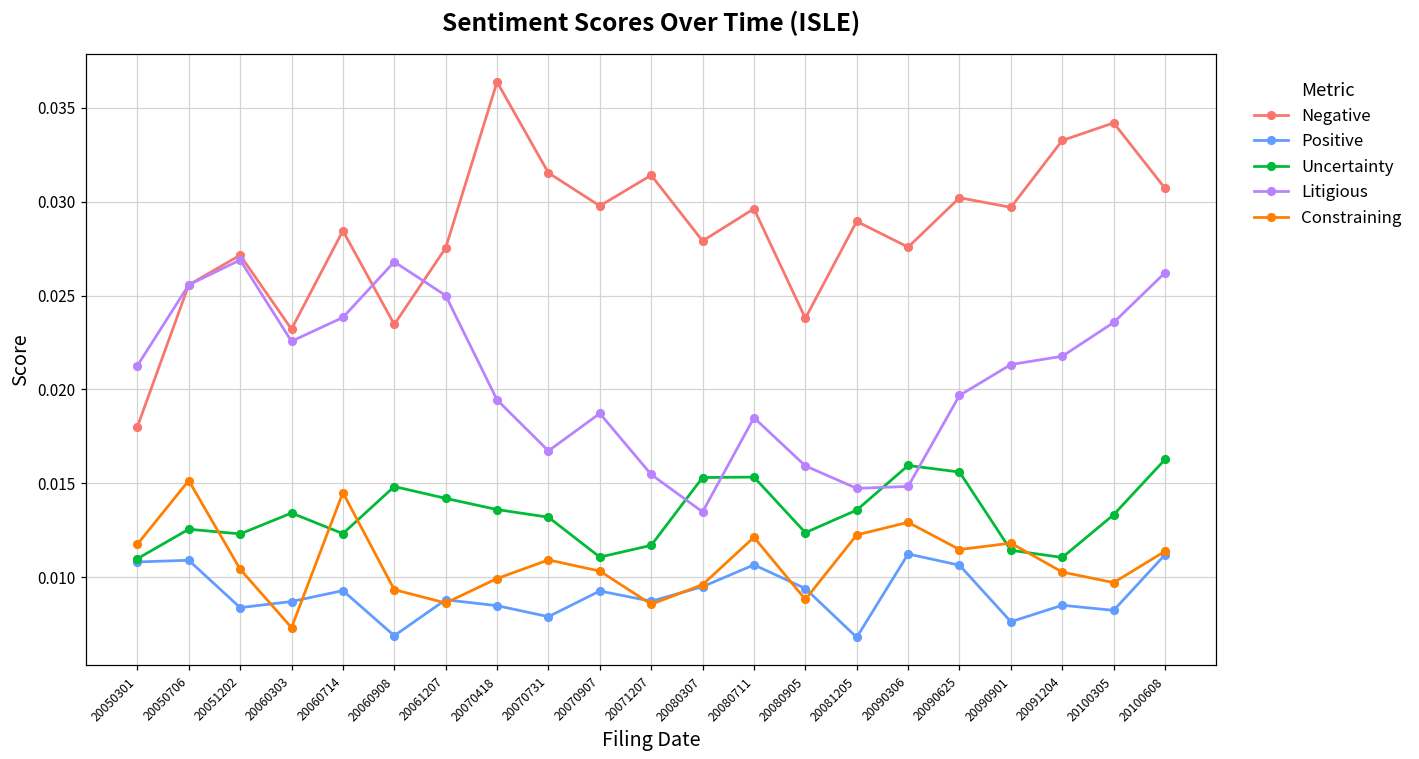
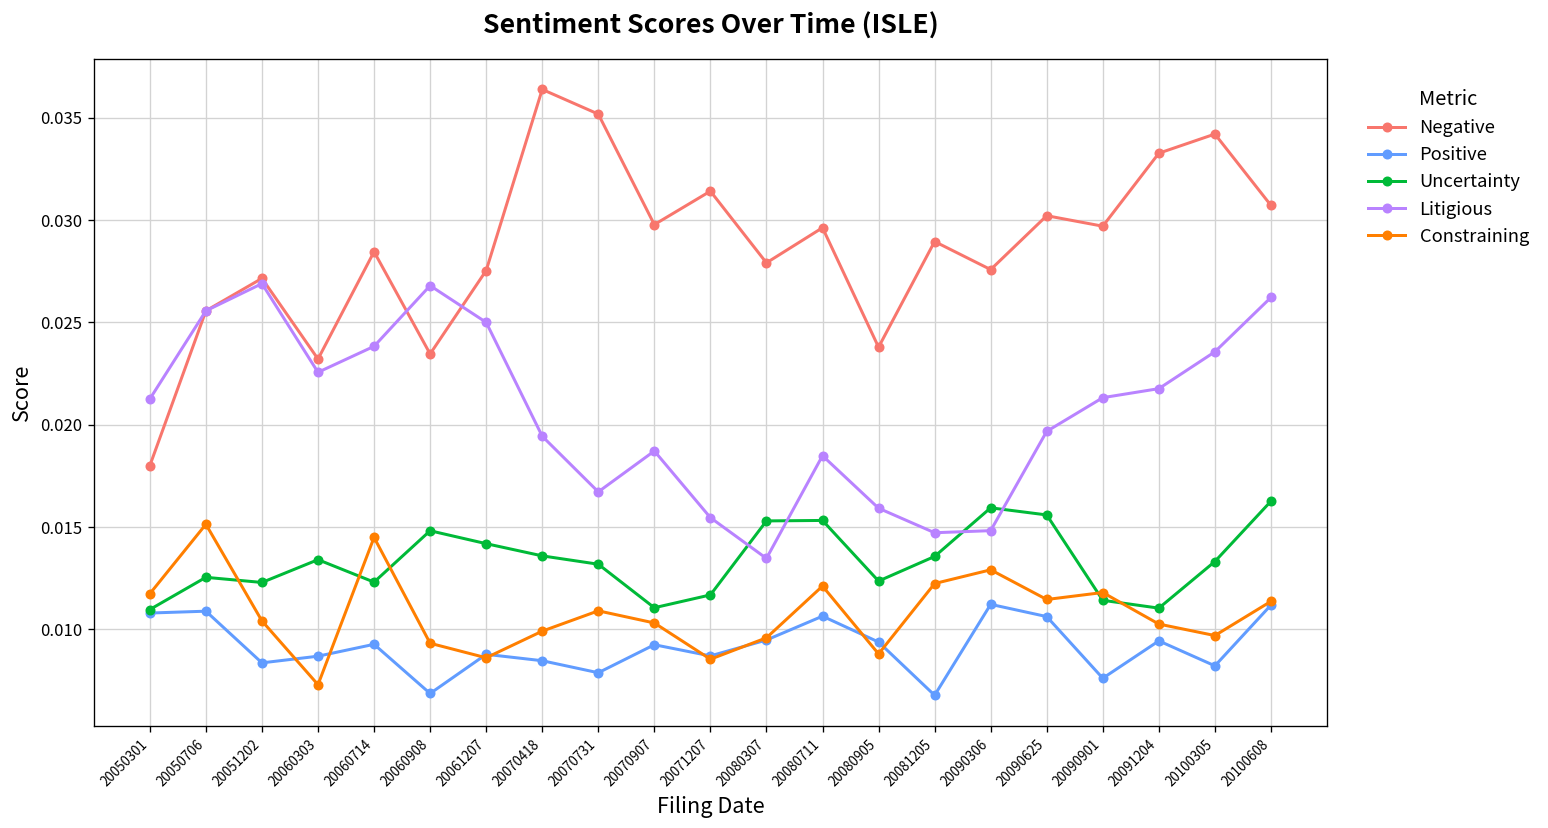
  {
    "Negative": {
      "20050301": 0.0180,
      "20051202": 0.0272,
      "20060303": 0.0232,
      "20060714": 0.0285,
      "20060908": 0.0235,
      "20061207": 0.0275,
      "20070418": 0.0364,
-     "20070731": 0.0315,
+     "20070731": 0.0352,
      "20070907": 0.0298,
      "20071207": 0.0314,
      "20080307": 0.0279,
      "20080711": 0.0296,
      "20080905": 0.0238,
      "20081205": 0.0290,
      "20090306": 0.0276,
      "20090625": 0.0302,
      "20090901": 0.0297,
      "20091204": 0.0333,
      "20100305": 0.0342,
      "20100608": 0.0307
    },
    "Positive": {
      "20050301": 0.0108,
      "20050706": 0.0109,
      "20051202": 0.0084,
      "20060303": 0.0087,
      "20060714": 0.0093,
      "20060908": 0.0069,
      "20061207": 0.0088,
      "20070418": 0.0085,
      "20070731": 0.0079,
      "20070907": 0.0093,
      "20071207": 0.0087,
      "20080711": 0.0106,
      "20080905": 0.0094,
      "20081205": 0.0068,
      "20090306": 0.0112,
      "20090625": 0.0106,
      "20090901": 0.0076,
-     "20091204": 0.0085,
+     "20091204": 0.0094,
      "20100305": 0.0082,
      "20100608": 0.0112
    },
    "Uncertainty": {
      "20050301": 0.0110,
      "20050706": 0.0125,
      "20051202": 0.0123,
      "20060303": 0.0134,
      "20060714": 0.0123,
      "20060908": 0.0148,
      "20061207": 0.0142,
      "20070418": 0.0136,
      "20070731": 0.0132,
      "20070907": 0.0111,
      "20071207": 0.0117,
      "20080307": 0.0153,
      "20080711": 0.0153,
      "20080905": 0.0124,
      "20081205": 0.0136,
      "20090306": 0.0159,
      "20090625": 0.0156,
      "20090901": 0.0114,
      "20091204": 0.0110,
      "20100305": 0.0133,
      "20100608": 0.0163
    },
    "Litigious": {
      "20050301": 0.0213,
      "20051202": 0.0269,
      "20060303": 0.0226,
      "20060714": 0.0238,
      "20060908": 0.0268,
      "20061207": 0.0250,
      "20070418": 0.0194,
      "20070731": 0.0167,
      "20070907": 0.0187,
      "20071207": 0.0155,
      "20080307": 0.0135,
      "20080711": 0.0185,
      "20080905": 0.0159,
      "20081205": 0.0147,
      "20090306": 0.0148,
      "20090625": 0.0197,
      "20090901": 0.0213,
      "20091204": 0.0218,
      "20100305": 0.0236,
      "20100608": 0.0262
    },
    "Constraining": {
      "20050301": 0.0117,
      "20050706": 0.0151,
      "20051202": 0.0104,
      "20060303": 0.0073,
      "20060714": 0.0145,
      "20060908": 0.0093,
      "20061207": 0.0086,
      "20070418": 0.0099,
      "20070731": 0.0109,
      "20070907": 0.0103,
      "20071207": 0.0085,
      "20080711": 0.0121,
      "20080905": 0.0088,
      "20081205": 0.0122,
      "20090306": 0.0129,
      "20090625": 0.0115,
      "20090901": 0.0118,
      "20091204": 0.0103,
      "20100305": 0.0097,
      "20100608": 0.0114
    }
  }
